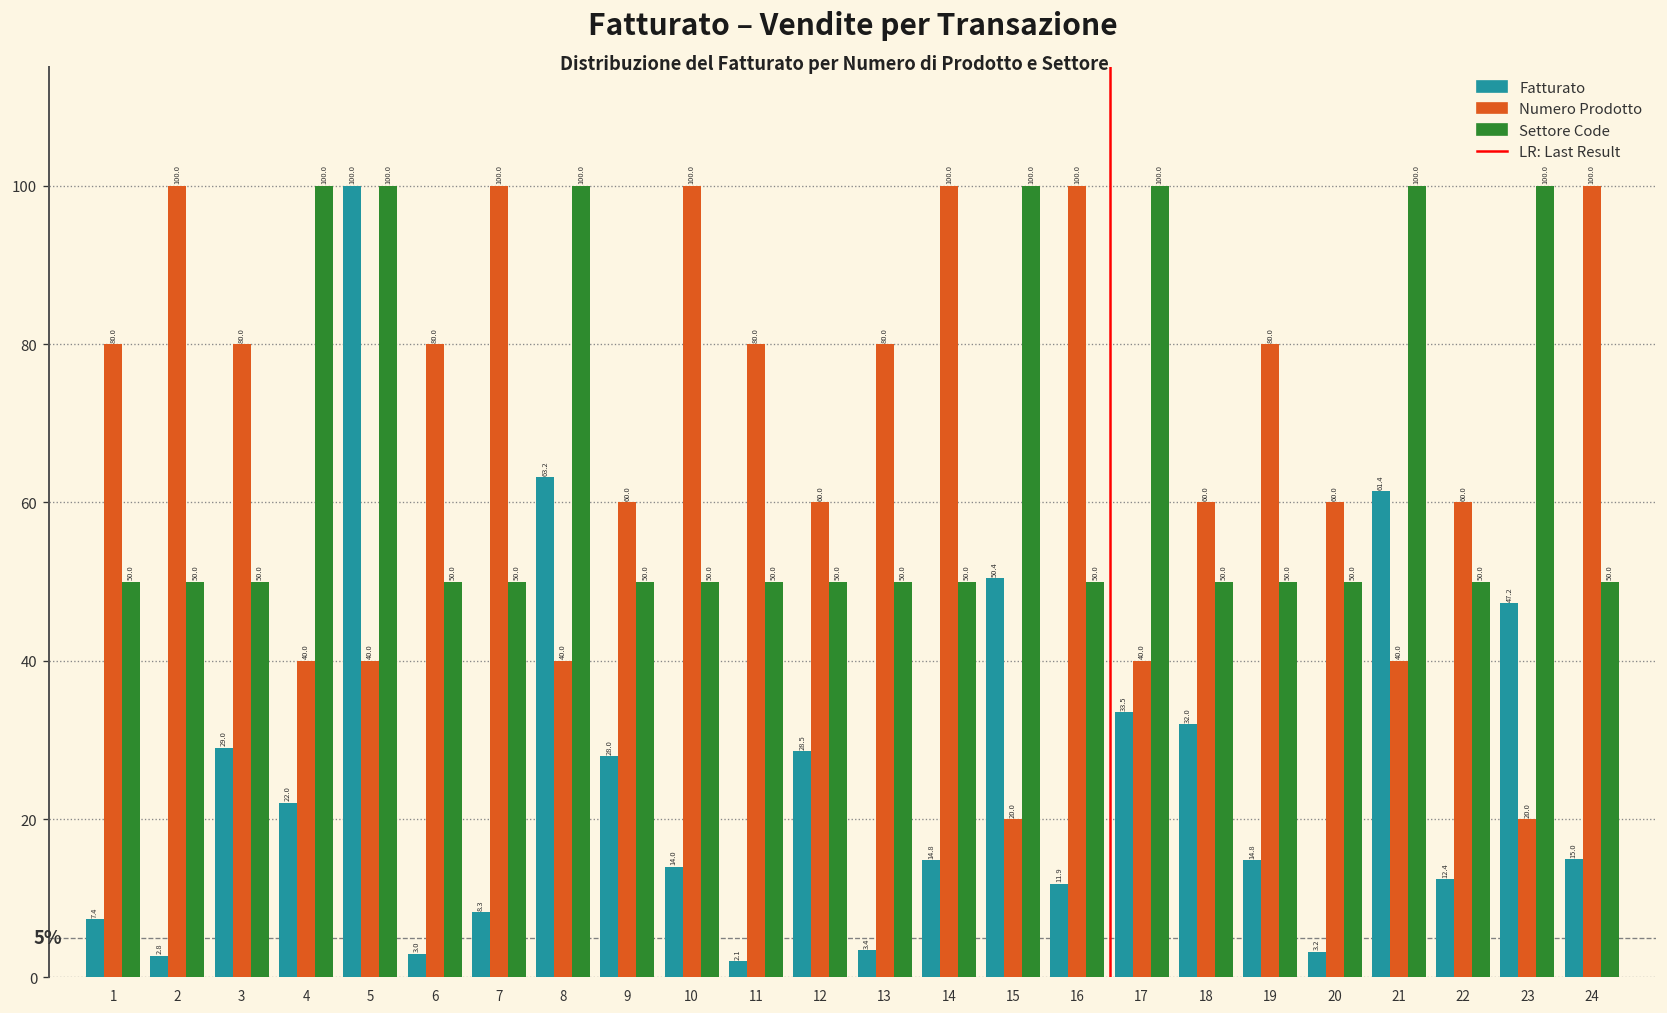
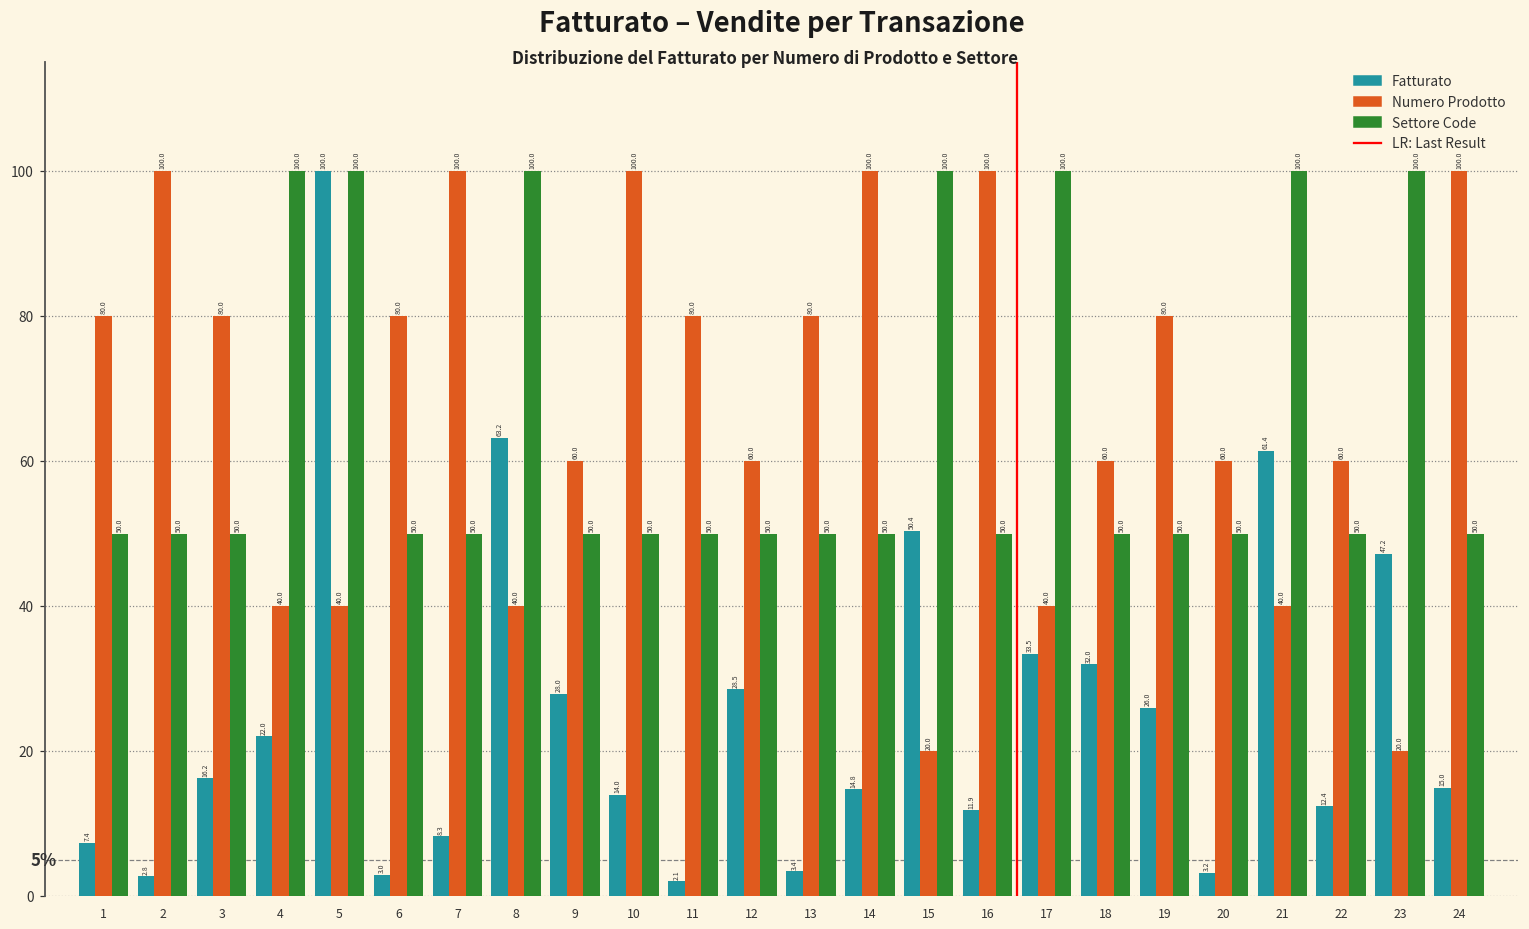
  {
    "Fatturato": {
      "1": 7.4,
      "2": 2.8,
-     "3": 29.0,
+     "3": 16.2,
      "4": 22.0,
      "5": 100.0,
      "6": 3.0,
      "7": 8.3,
      "8": 63.2,
      "9": 28.0,
      "10": 14.0,
      "11": 2.1,
      "12": 28.5,
      "13": 3.4,
      "14": 14.8,
      "15": 50.4,
      "16": 11.9,
      "17": 33.5,
      "18": 32.0,
-     "19": 14.8,
+     "19": 26.0,
      "20": 3.2,
      "21": 61.4,
      "22": 12.4,
      "23": 47.2,
      "24": 15.0
    },
    "Numero Prodotto": {
      "1": 80.0,
      "2": 100.0,
      "3": 80.0,
      "4": 40.0,
      "5": 40.0,
      "6": 80.0,
      "7": 100.0,
      "8": 40.0,
      "9": 60.0,
      "10": 100.0,
      "11": 80.0,
      "12": 60.0,
      "13": 80.0,
      "14": 100.0,
      "15": 20.0,
      "16": 100.0,
      "17": 40.0,
      "18": 60.0,
      "19": 80.0,
      "20": 60.0,
      "21": 40.0,
      "22": 60.0,
      "23": 20.0,
      "24": 100.0
    },
    "Settore Code": {
      "1": 50.0,
      "2": 50.0,
      "3": 50.0,
      "4": 100.0,
      "5": 100.0,
      "6": 50.0,
      "7": 50.0,
      "8": 100.0,
      "9": 50.0,
      "10": 50.0,
      "11": 50.0,
      "12": 50.0,
      "13": 50.0,
      "14": 50.0,
      "15": 100.0,
      "16": 50.0,
      "17": 100.0,
      "18": 50.0,
      "19": 50.0,
      "20": 50.0,
      "21": 100.0,
      "22": 50.0,
      "23": 100.0,
      "24": 50.0
    }
  }
